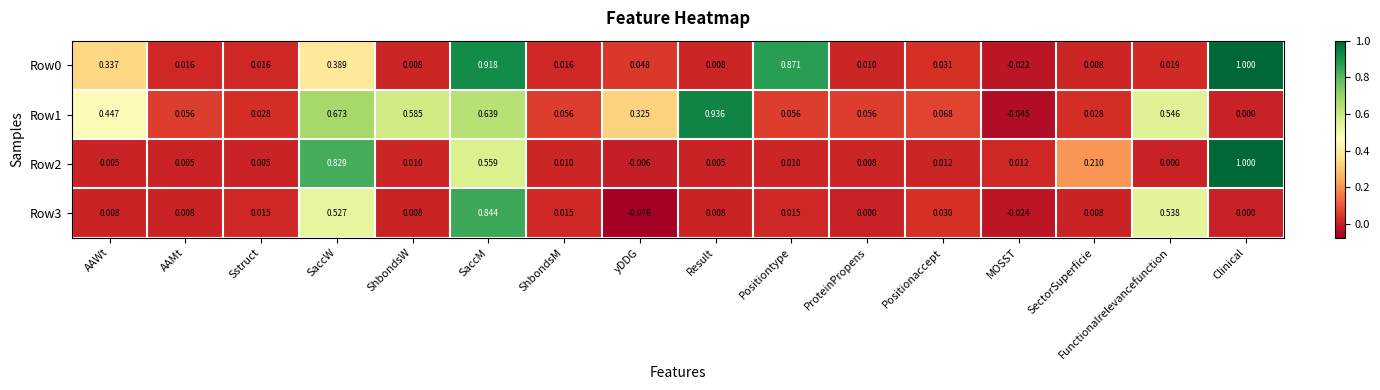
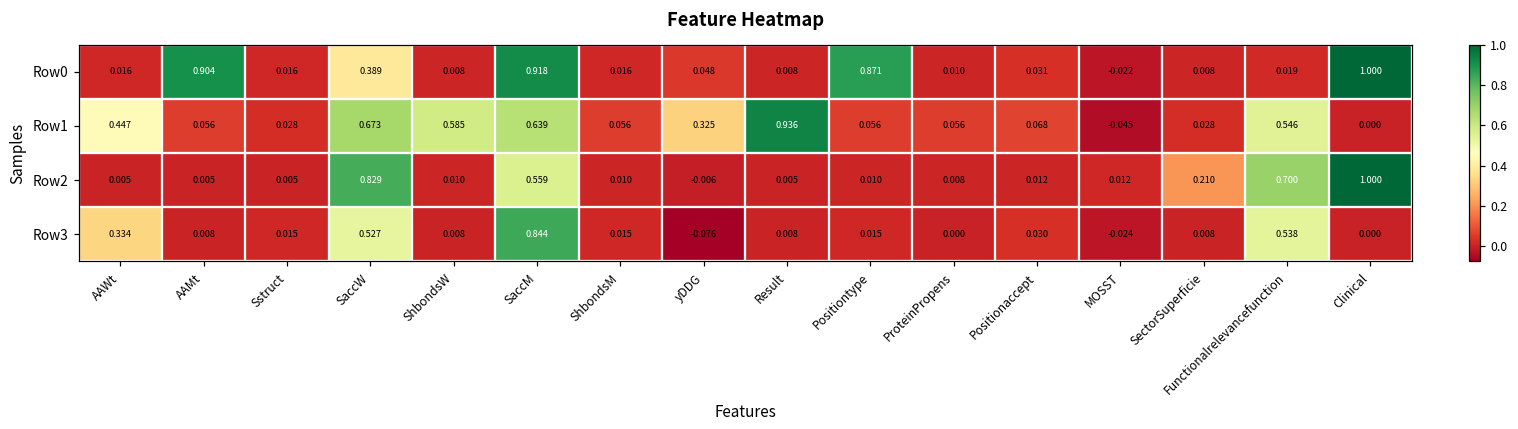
  {
    "Row0": {
-     "AAWt": 0.337,
-     "AAMt": 0.016,
+     "AAWt": 0.016,
+     "AAMt": 0.904,
      "Sstruct": 0.016,
      "SaccW": 0.389,
      "ShbondsW": 0.008,
      "SaccM": 0.918,
      "ShbondsM": 0.016,
      "yDDG": 0.048,
      "Result": 0.008,
      "Positiontype": 0.871,
      "ProteinPropens": 0.010,
      "Positionaccept": 0.031,
      "MOSST": -0.022,
      "SectorSuperficie": 0.008,
      "Functionalrelevancefunction": 0.019,
      "Clinical": 1.000
    },
    "Row1": {
      "AAWt": 0.447,
      "AAMt": 0.056,
      "Sstruct": 0.028,
      "SaccW": 0.673,
      "ShbondsW": 0.585,
      "SaccM": 0.639,
      "ShbondsM": 0.056,
      "yDDG": 0.325,
      "Result": 0.936,
      "Positiontype": 0.056,
      "ProteinPropens": 0.056,
      "Positionaccept": 0.068,
      "MOSST": -0.045,
      "SectorSuperficie": 0.028,
      "Functionalrelevancefunction": 0.546,
      "Clinical": 0.000
    },
    "Row2": {
      "AAWt": 0.005,
      "AAMt": 0.005,
      "Sstruct": 0.005,
      "SaccW": 0.829,
      "ShbondsW": 0.010,
      "SaccM": 0.559,
      "ShbondsM": 0.010,
      "yDDG": -0.006,
      "Result": 0.005,
      "Positiontype": 0.010,
      "ProteinPropens": 0.008,
      "Positionaccept": 0.012,
      "MOSST": 0.012,
      "SectorSuperficie": 0.210,
-     "Functionalrelevancefunction": 0.000,
+     "Functionalrelevancefunction": 0.700,
      "Clinical": 1.000
    },
    "Row3": {
-     "AAWt": 0.008,
+     "AAWt": 0.334,
      "AAMt": 0.008,
      "Sstruct": 0.015,
      "SaccW": 0.527,
      "ShbondsW": 0.008,
      "SaccM": 0.844,
      "ShbondsM": 0.015,
      "yDDG": -0.076,
      "Result": 0.008,
      "Positiontype": 0.015,
      "ProteinPropens": 0.000,
      "Positionaccept": 0.030,
      "MOSST": -0.024,
      "SectorSuperficie": 0.008,
      "Functionalrelevancefunction": 0.538,
      "Clinical": 0.000
    }
  }
